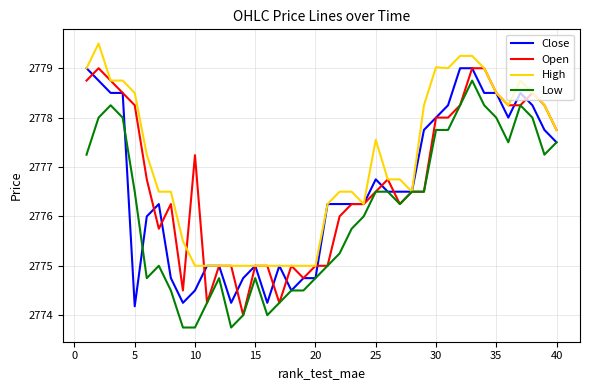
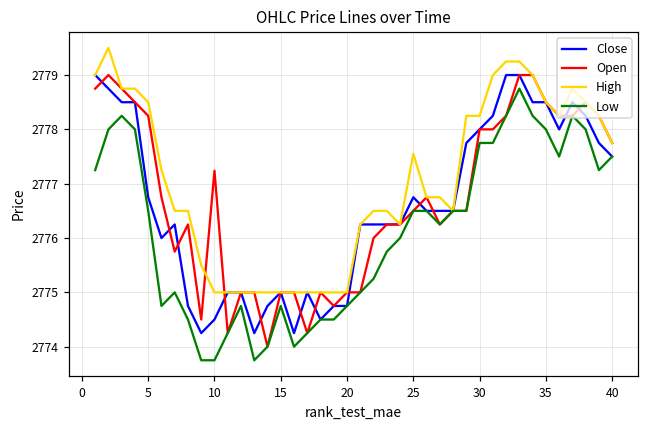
  {
    "Close": {
-     "5": 2774.2,
+     "5": 2776.8,
      "10": 2774.5,
      "25": 2776.8
    },
    "Open": {
      "5": 2778.3,
      "10": 2777.2
    },
    "High": {
      "5": 2778.5,
      "10": 2775.0,
      "25": 2777.6,
-     "30": 2779.0
+     "30": 2778.3
    },
    "Low": {
      "5": 2776.5,
      "10": 2773.8,
      "15": 2774.8,
      "30": 2777.8,
      "35": 2778.0
    }
  }
